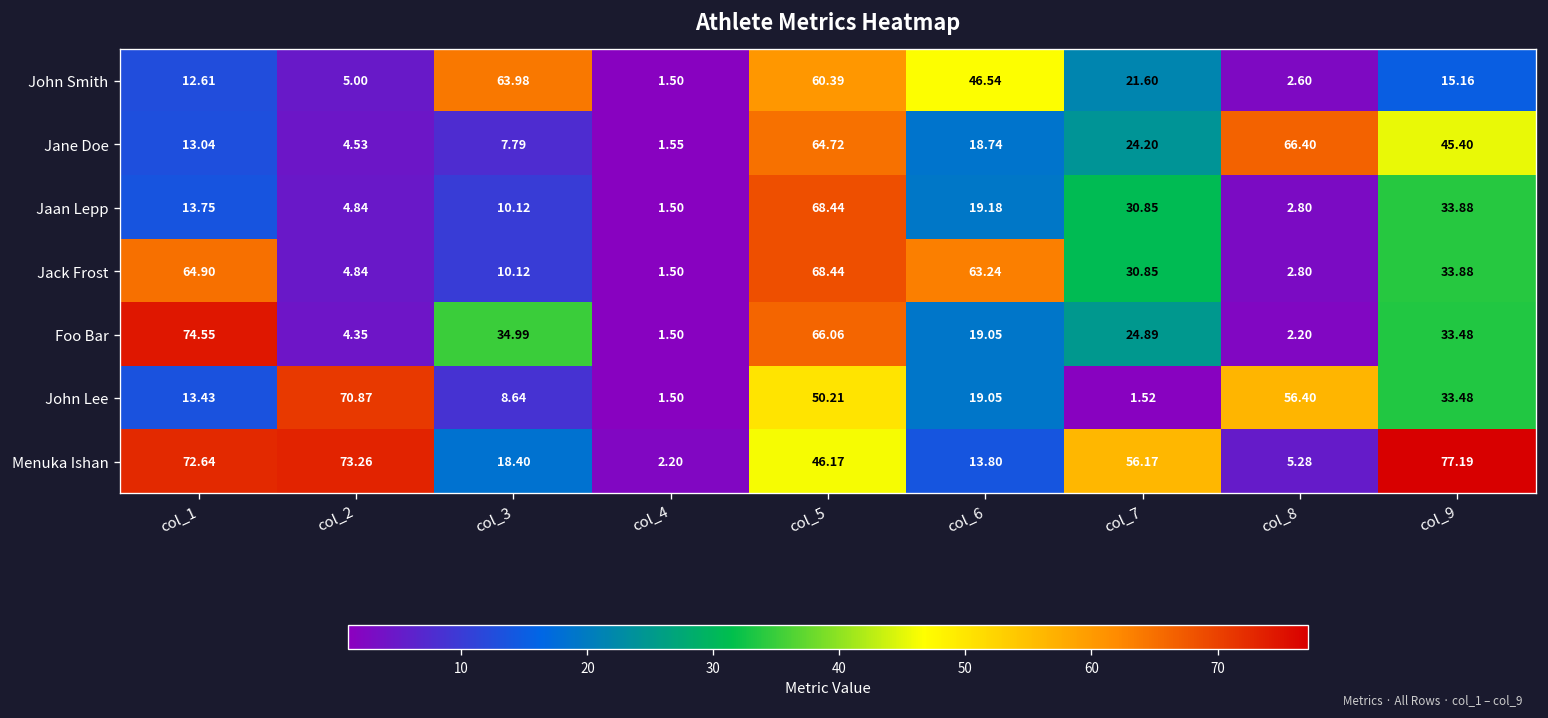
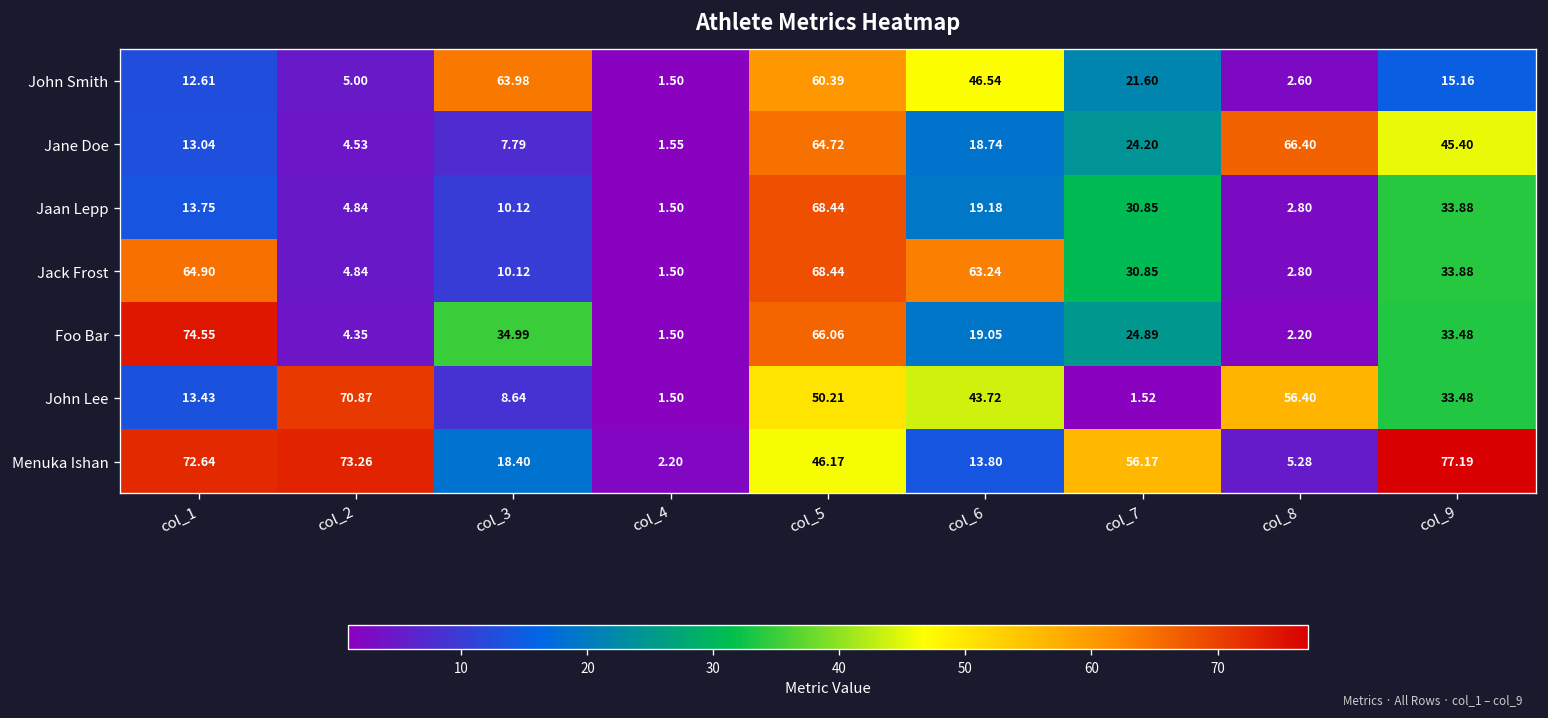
  {
    "John Smith": {
      "col_1": 12.61,
      "col_2": 5.00,
      "col_3": 63.98,
      "col_4": 1.50,
      "col_5": 60.39,
      "col_6": 46.54,
      "col_7": 21.60,
      "col_8": 2.60,
      "col_9": 15.16
    },
    "Jane Doe": {
      "col_1": 13.04,
      "col_2": 4.53,
      "col_3": 7.79,
      "col_4": 1.55,
      "col_5": 64.72,
      "col_6": 18.74,
      "col_7": 24.20,
      "col_8": 66.40,
      "col_9": 45.40
    },
    "Jaan Lepp": {
      "col_1": 13.75,
      "col_2": 4.84,
      "col_3": 10.12,
      "col_4": 1.50,
      "col_5": 68.44,
      "col_6": 19.18,
      "col_7": 30.85,
      "col_8": 2.80,
      "col_9": 33.88
    },
    "Jack Frost": {
      "col_1": 64.90,
      "col_2": 4.84,
      "col_3": 10.12,
      "col_4": 1.50,
      "col_5": 68.44,
      "col_6": 63.24,
      "col_7": 30.85,
      "col_8": 2.80,
      "col_9": 33.88
    },
    "Foo Bar": {
      "col_1": 74.55,
      "col_2": 4.35,
      "col_3": 34.99,
      "col_4": 1.50,
      "col_5": 66.06,
      "col_6": 19.05,
      "col_7": 24.89,
      "col_8": 2.20,
      "col_9": 33.48
    },
    "John Lee": {
      "col_1": 13.43,
      "col_2": 70.87,
      "col_3": 8.64,
      "col_4": 1.50,
      "col_5": 50.21,
-     "col_6": 19.05,
+     "col_6": 43.72,
      "col_7": 1.52,
      "col_8": 56.40,
      "col_9": 33.48
    },
    "Menuka Ishan": {
      "col_1": 72.64,
      "col_2": 73.26,
      "col_3": 18.40,
      "col_4": 2.20,
      "col_5": 46.17,
      "col_6": 13.80,
      "col_7": 56.17,
      "col_8": 5.28,
      "col_9": 77.19
    }
  }
